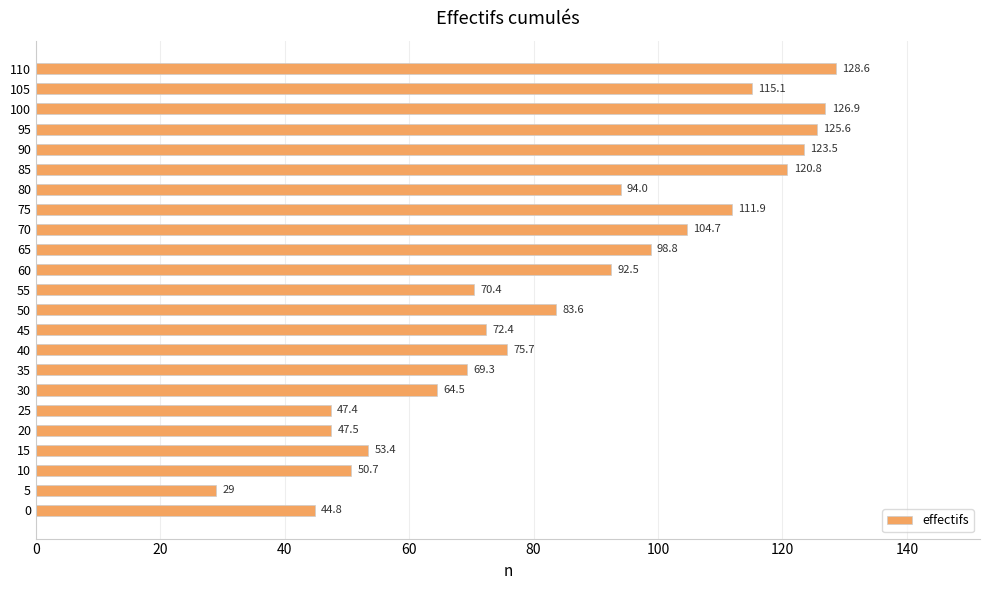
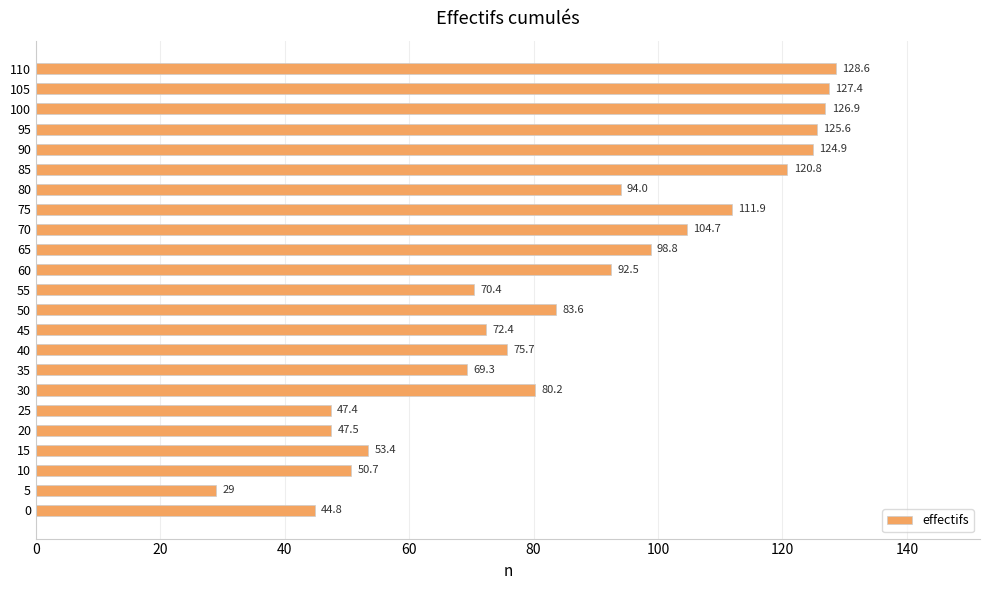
  {
    "110": 128.6,
-   "105": 115.1,
+   "105": 127.4,
    "100": 126.9,
    "95": 125.6,
-   "90": 123.5,
+   "90": 124.9,
    "85": 120.8,
    "80": 94.0,
    "75": 111.9,
    "70": 104.7,
    "65": 98.8,
    "60": 92.5,
    "55": 70.4,
    "50": 83.6,
    "45": 72.4,
    "40": 75.7,
    "35": 69.3,
-   "30": 64.5,
+   "30": 80.2,
    "25": 47.4,
    "20": 47.5,
    "15": 53.4,
    "10": 50.7,
    "5": 29,
    "0": 44.8
  }
